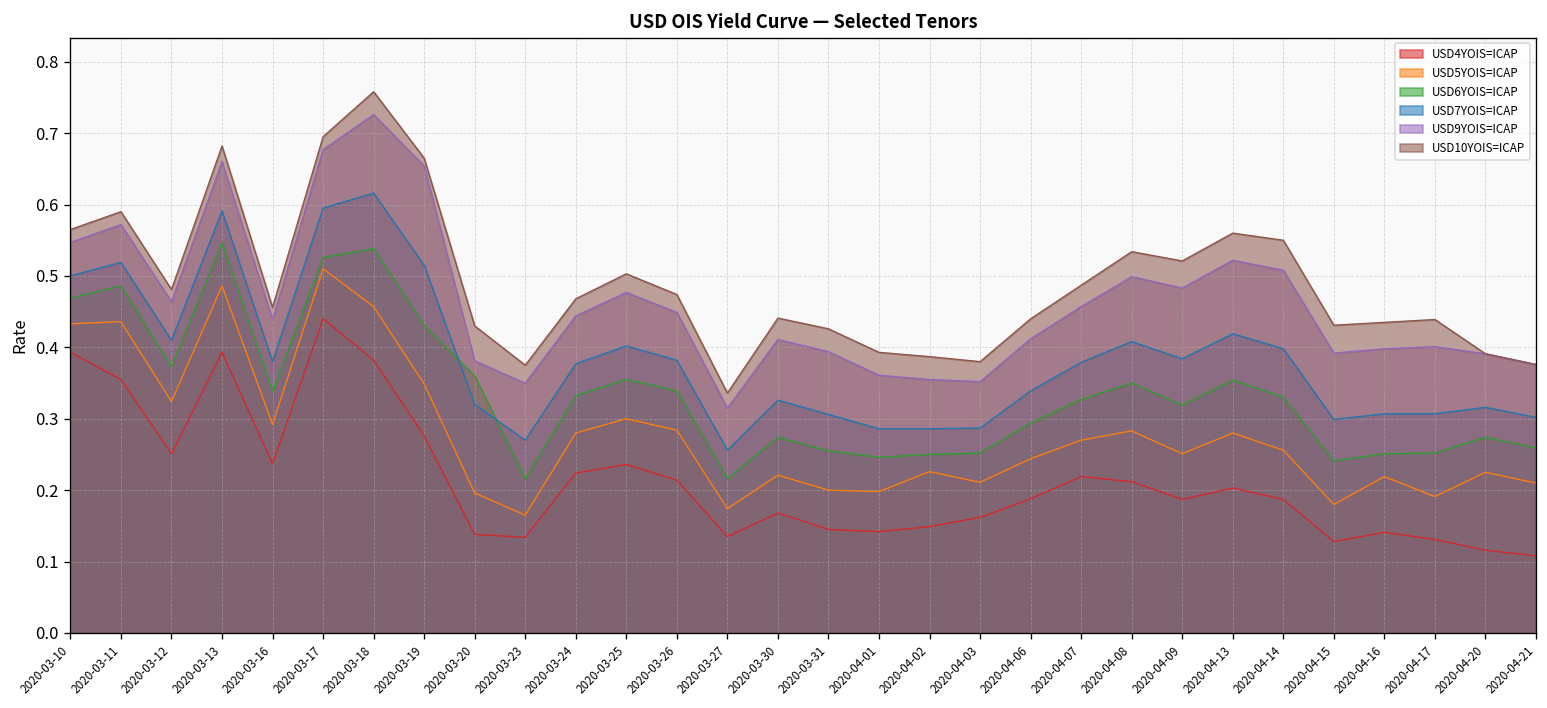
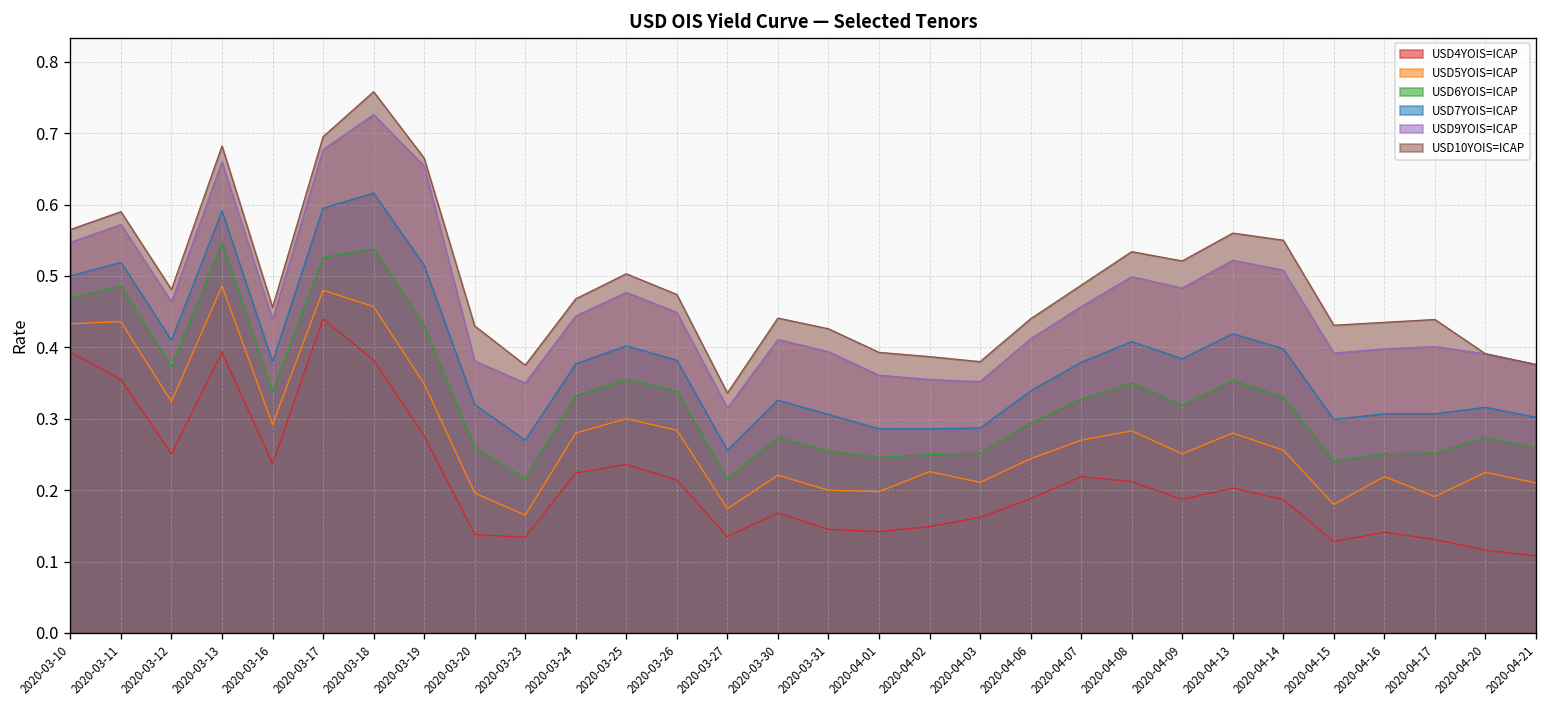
  {
    "USD4YOIS=ICAP": {
      "2020-03-10": 0.39,
      "2020-03-11": 0.36,
      "2020-03-12": 0.25,
      "2020-03-13": 0.39,
      "2020-03-16": 0.24,
      "2020-03-17": 0.44,
      "2020-03-18": 0.38,
      "2020-03-19": 0.28,
      "2020-03-20": 0.14,
      "2020-03-23": 0.13,
      "2020-03-24": 0.22,
      "2020-03-25": 0.24,
      "2020-03-26": 0.21,
      "2020-03-27": 0.14,
      "2020-03-30": 0.17,
      "2020-03-31": 0.15,
      "2020-04-01": 0.14,
      "2020-04-02": 0.15,
      "2020-04-03": 0.16,
      "2020-04-06": 0.19,
      "2020-04-07": 0.22,
      "2020-04-08": 0.21,
      "2020-04-09": 0.19,
      "2020-04-13": 0.20,
      "2020-04-14": 0.19,
      "2020-04-15": 0.13,
      "2020-04-16": 0.14,
      "2020-04-17": 0.13,
      "2020-04-20": 0.12,
      "2020-04-21": 0.11
    },
    "USD5YOIS=ICAP": {
      "2020-03-10": 0.43,
      "2020-03-11": 0.44,
      "2020-03-12": 0.32,
      "2020-03-13": 0.49,
      "2020-03-16": 0.29,
-     "2020-03-17": 0.51,
+     "2020-03-17": 0.48,
      "2020-03-18": 0.46,
      "2020-03-19": 0.35,
      "2020-03-20": 0.20,
      "2020-03-23": 0.17,
      "2020-03-24": 0.28,
      "2020-03-25": 0.30,
      "2020-03-26": 0.28,
      "2020-03-27": 0.17,
      "2020-03-30": 0.22,
      "2020-03-31": 0.20,
      "2020-04-01": 0.20,
      "2020-04-02": 0.23,
      "2020-04-03": 0.21,
      "2020-04-06": 0.24,
      "2020-04-07": 0.27,
      "2020-04-08": 0.28,
      "2020-04-09": 0.25,
      "2020-04-13": 0.28,
      "2020-04-14": 0.26,
      "2020-04-15": 0.18,
      "2020-04-16": 0.22,
      "2020-04-17": 0.19,
      "2020-04-20": 0.23,
      "2020-04-21": 0.21
    },
    "USD6YOIS=ICAP": {
      "2020-03-10": 0.47,
      "2020-03-11": 0.49,
      "2020-03-12": 0.37,
      "2020-03-13": 0.55,
      "2020-03-16": 0.34,
      "2020-03-17": 0.53,
      "2020-03-18": 0.54,
      "2020-03-19": 0.43,
-     "2020-03-20": 0.36,
+     "2020-03-20": 0.26,
      "2020-03-23": 0.22,
      "2020-03-24": 0.33,
      "2020-03-25": 0.36,
      "2020-03-26": 0.34,
      "2020-03-27": 0.22,
      "2020-03-30": 0.27,
      "2020-03-31": 0.26,
      "2020-04-01": 0.25,
      "2020-04-02": 0.25,
      "2020-04-03": 0.25,
      "2020-04-06": 0.29,
      "2020-04-07": 0.33,
      "2020-04-08": 0.35,
      "2020-04-09": 0.32,
      "2020-04-13": 0.35,
      "2020-04-14": 0.33,
      "2020-04-15": 0.24,
      "2020-04-16": 0.25,
      "2020-04-17": 0.25,
      "2020-04-20": 0.27,
      "2020-04-21": 0.26
    },
    "USD7YOIS=ICAP": {
      "2020-03-10": 0.50,
      "2020-03-11": 0.52,
      "2020-03-12": 0.41,
      "2020-03-13": 0.59,
      "2020-03-16": 0.38,
      "2020-03-17": 0.60,
      "2020-03-18": 0.62,
      "2020-03-19": 0.52,
      "2020-03-20": 0.32,
      "2020-03-23": 0.27,
      "2020-03-24": 0.38,
      "2020-03-25": 0.40,
      "2020-03-26": 0.38,
      "2020-03-27": 0.26,
      "2020-03-30": 0.33,
      "2020-03-31": 0.31,
      "2020-04-01": 0.29,
      "2020-04-02": 0.29,
      "2020-04-03": 0.29,
      "2020-04-06": 0.34,
      "2020-04-07": 0.38,
      "2020-04-08": 0.41,
      "2020-04-09": 0.38,
      "2020-04-13": 0.42,
      "2020-04-14": 0.40,
      "2020-04-15": 0.30,
      "2020-04-16": 0.31,
      "2020-04-17": 0.31,
      "2020-04-20": 0.32,
      "2020-04-21": 0.30
    },
    "USD9YOIS=ICAP": {
      "2020-03-10": 0.55,
      "2020-03-11": 0.57,
      "2020-03-12": 0.46,
      "2020-03-13": 0.66,
      "2020-03-16": 0.44,
      "2020-03-17": 0.68,
      "2020-03-18": 0.73,
      "2020-03-19": 0.65,
      "2020-03-20": 0.38,
      "2020-03-23": 0.35,
      "2020-03-24": 0.44,
      "2020-03-25": 0.48,
      "2020-03-26": 0.45,
      "2020-03-27": 0.32,
      "2020-03-30": 0.41,
      "2020-03-31": 0.39,
      "2020-04-01": 0.36,
      "2020-04-02": 0.36,
      "2020-04-03": 0.35,
      "2020-04-06": 0.41,
      "2020-04-07": 0.46,
      "2020-04-08": 0.50,
      "2020-04-09": 0.48,
      "2020-04-13": 0.52,
      "2020-04-14": 0.51,
      "2020-04-15": 0.39,
      "2020-04-16": 0.40,
      "2020-04-17": 0.40
    },
    "USD10YOIS=ICAP": {
      "2020-03-10": 0.57,
      "2020-03-11": 0.59,
      "2020-03-12": 0.48,
      "2020-03-13": 0.68,
      "2020-03-16": 0.46,
      "2020-03-17": 0.70,
      "2020-03-18": 0.76,
      "2020-03-19": 0.67,
      "2020-03-20": 0.43,
      "2020-03-23": 0.38,
      "2020-03-24": 0.47,
      "2020-03-25": 0.50,
      "2020-03-26": 0.47,
      "2020-03-27": 0.34,
      "2020-03-30": 0.44,
      "2020-03-31": 0.43,
      "2020-04-01": 0.39,
      "2020-04-02": 0.39,
      "2020-04-03": 0.38,
      "2020-04-06": 0.44,
      "2020-04-07": 0.49,
      "2020-04-08": 0.53,
      "2020-04-09": 0.52,
      "2020-04-13": 0.56,
      "2020-04-14": 0.55,
      "2020-04-15": 0.43,
      "2020-04-16": 0.44,
      "2020-04-17": 0.44
    }
  }
